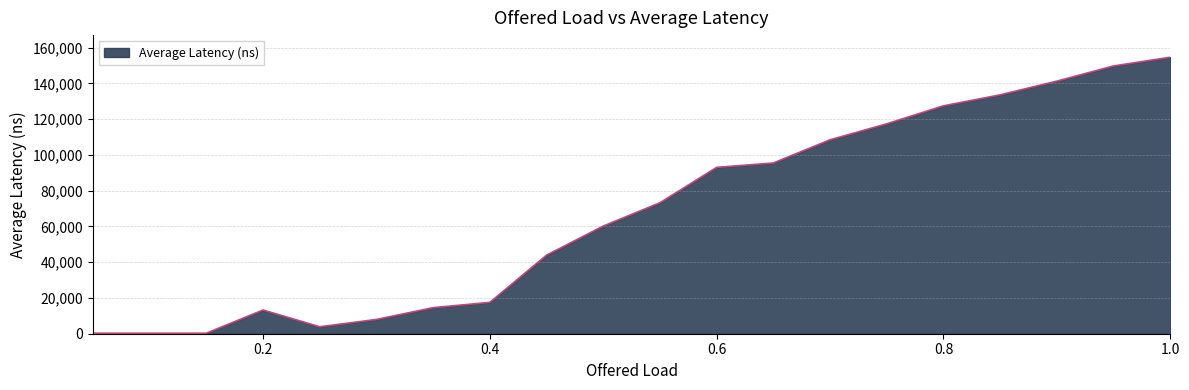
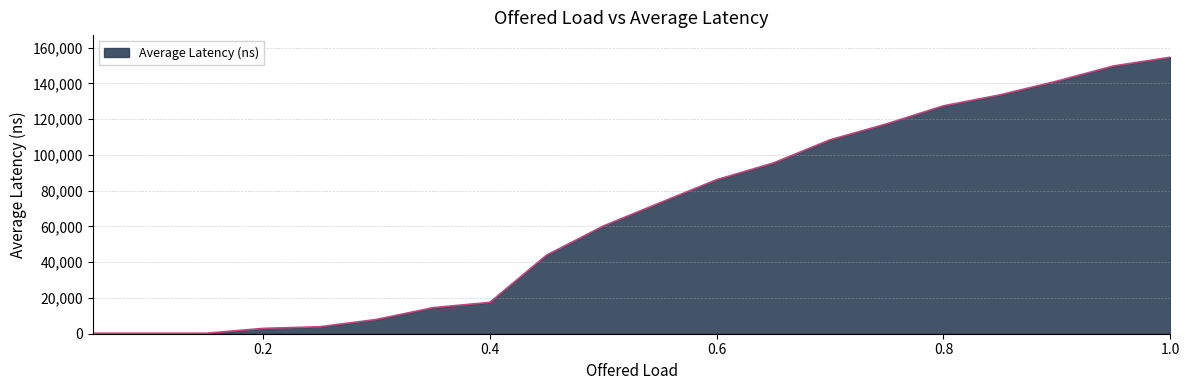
  {
-   "0.2": "13,000",
+   "0.2": "3,000",
    "0.4": "18,000",
-   "0.6": "93,000",
+   "0.6": "86,000",
    "0.8": "127,000",
    "1.0": "155,000"
  }
